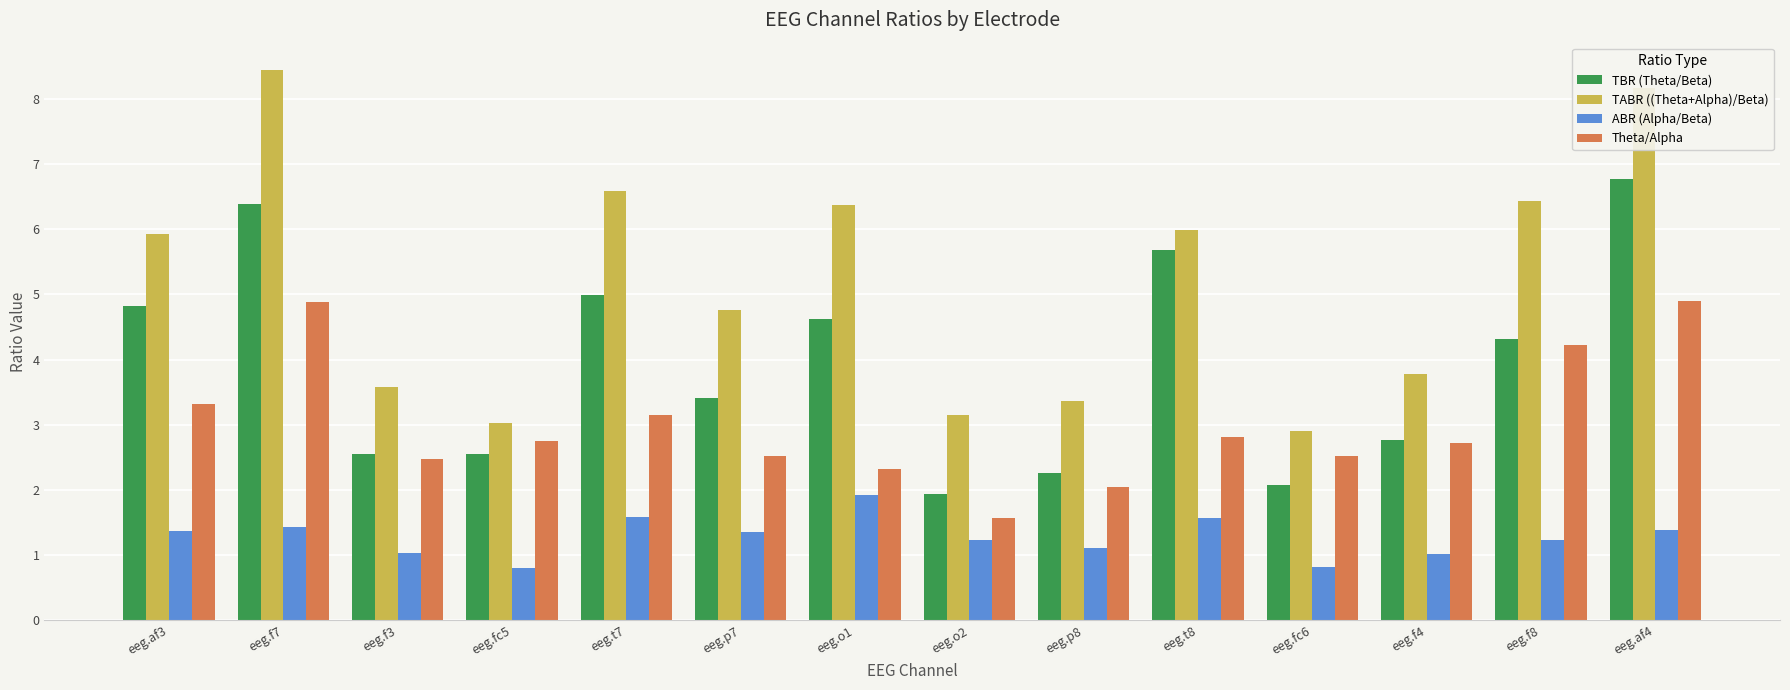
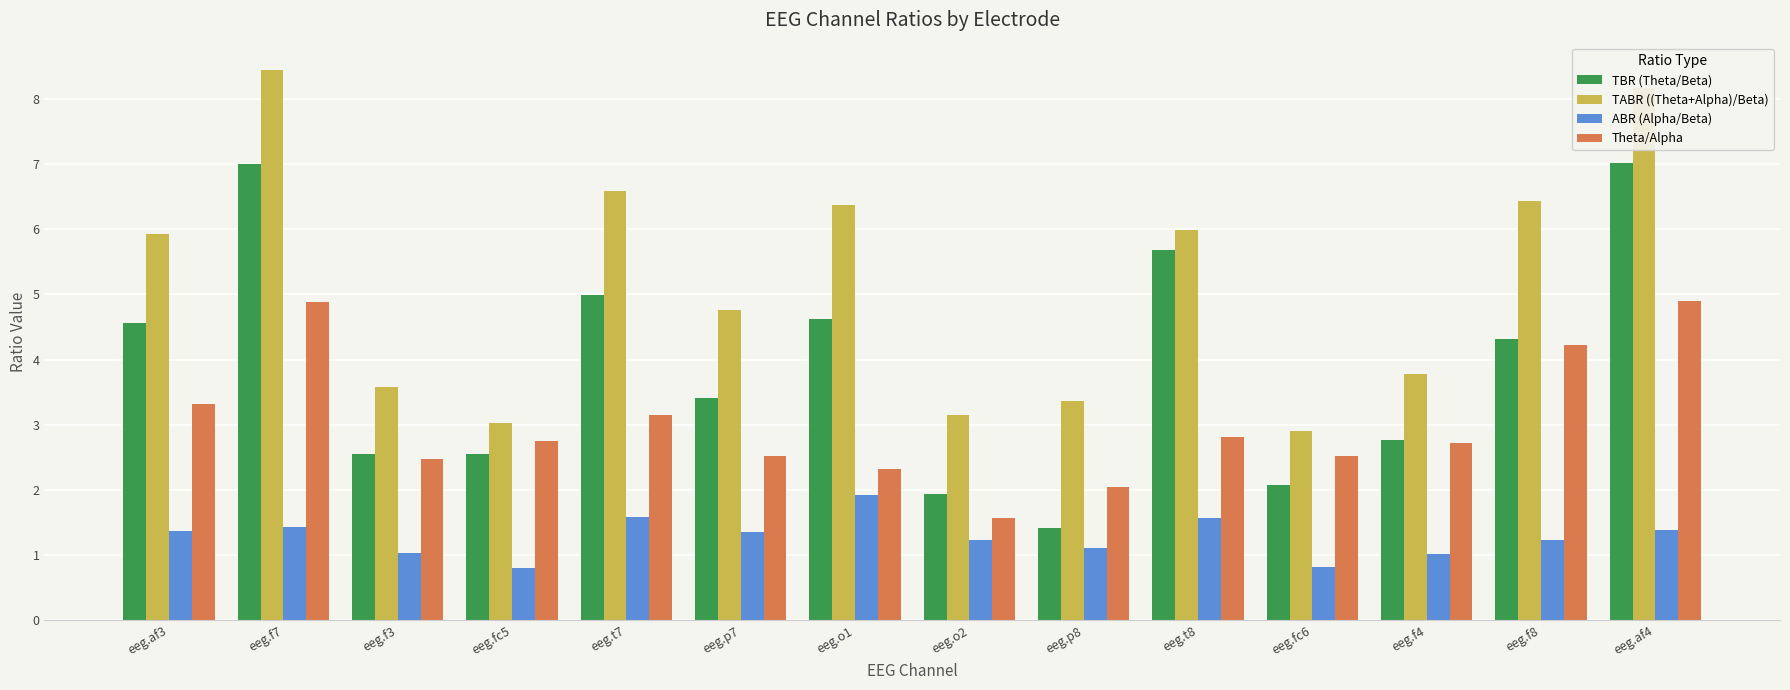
  {
    "TBR (Theta/Beta)": {
-     "eeg.af3": 4.8,
-     "eeg.f7": 6.4,
+     "eeg.af3": 4.6,
+     "eeg.f7": 7.0,
      "eeg.f3": 2.5,
      "eeg.fc5": 2.6,
      "eeg.t7": 5.0,
      "eeg.p7": 3.4,
      "eeg.o1": 4.6,
      "eeg.o2": 1.9,
-     "eeg.p8": 2.3,
+     "eeg.p8": 1.4,
      "eeg.t8": 5.7,
      "eeg.fc6": 2.1,
      "eeg.f4": 2.8,
      "eeg.f8": 4.3,
-     "eeg.af4": 6.8
+     "eeg.af4": 7.0
    },
    "TABR ((Theta+Alpha)/Beta)": {
      "eeg.af3": 5.9,
      "eeg.f7": 8.4,
      "eeg.f3": 3.6,
      "eeg.fc5": 3.0,
      "eeg.t7": 6.6,
      "eeg.p7": 4.8,
      "eeg.o1": 6.4,
      "eeg.o2": 3.2,
      "eeg.p8": 3.4,
      "eeg.t8": 6.0,
      "eeg.fc6": 2.9,
      "eeg.f4": 3.8,
      "eeg.f8": 6.4
    },
    "ABR (Alpha/Beta)": {
      "eeg.af3": 1.4,
      "eeg.f7": 1.4,
      "eeg.f3": 1.0,
      "eeg.fc5": 0.8,
      "eeg.t7": 1.6,
      "eeg.p7": 1.4,
      "eeg.o1": 1.9,
      "eeg.o2": 1.2,
      "eeg.p8": 1.1,
      "eeg.t8": 1.6,
      "eeg.fc6": 0.8,
      "eeg.f4": 1.0,
      "eeg.f8": 1.2,
      "eeg.af4": 1.4
    },
    "Theta/Alpha": {
      "eeg.af3": 3.3,
      "eeg.f7": 4.9,
      "eeg.f3": 2.5,
      "eeg.fc5": 2.8,
      "eeg.t7": 3.1,
      "eeg.p7": 2.5,
      "eeg.o1": 2.3,
      "eeg.o2": 1.6,
      "eeg.p8": 2.0,
      "eeg.t8": 2.8,
      "eeg.fc6": 2.5,
      "eeg.f4": 2.7,
      "eeg.f8": 4.2,
      "eeg.af4": 4.9
    }
  }
